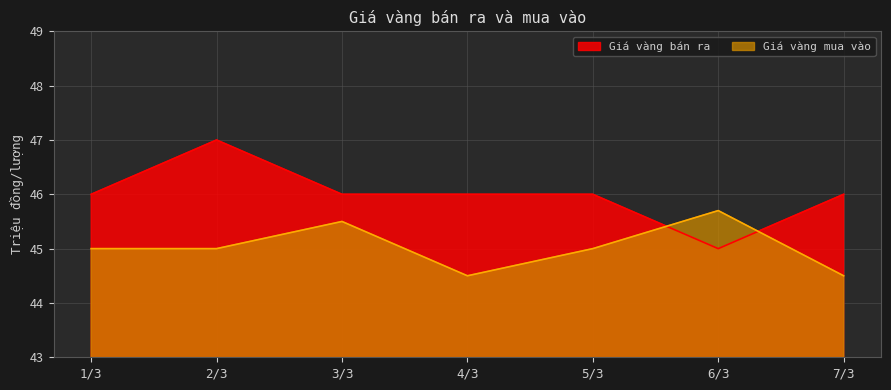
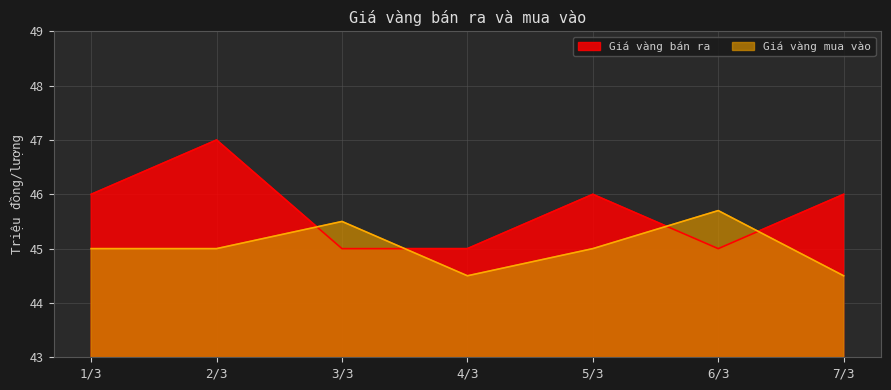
  {
    "Giá vàng bán ra": {
      "1/3": 46,
      "2/3": 47,
-     "3/3": 46,
-     "4/3": 46,
+     "3/3": 45,
+     "4/3": 45,
      "5/3": 46,
      "6/3": 45,
      "7/3": 46
    },
    "Giá vàng mua vào": {
      "1/3": 45,
      "2/3": 45,
      "3/3": 45.5,
      "4/3": 44.5,
      "5/3": 45,
      "6/3": 45.7,
      "7/3": 44.5
    }
  }
